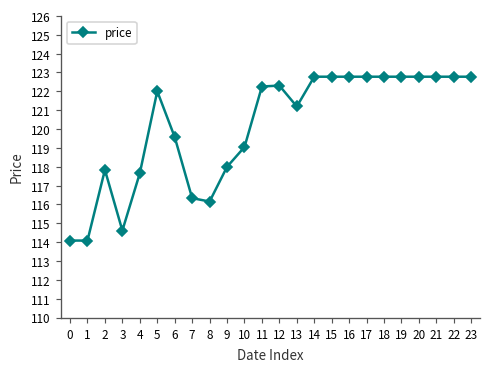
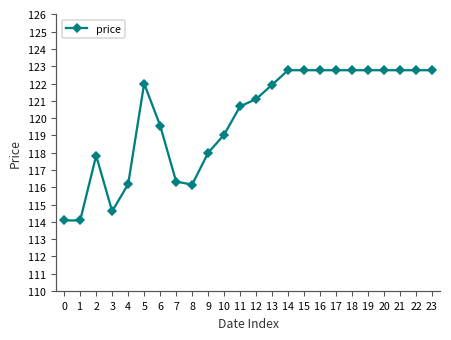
  {
    "0": 114.1,
    "1": 114.1,
    "2": 117.8,
    "3": 114.6,
-   "4": 117.7,
+   "4": 116.2,
    "5": 122.0,
    "6": 119.6,
    "7": 116.3,
    "8": 116.2,
    "9": 118.0,
    "10": 119.0,
-   "11": 122.3,
-   "12": 122.3,
-   "13": 121.2,
+   "11": 120.7,
+   "12": 121.1,
+   "13": 121.9,
    "14": 122.8,
    "15": 122.8,
    "16": 122.8,
    "17": 122.8,
    "18": 122.8,
    "19": 122.8,
    "20": 122.8,
    "21": 122.8,
    "22": 122.8,
    "23": 122.8
  }
